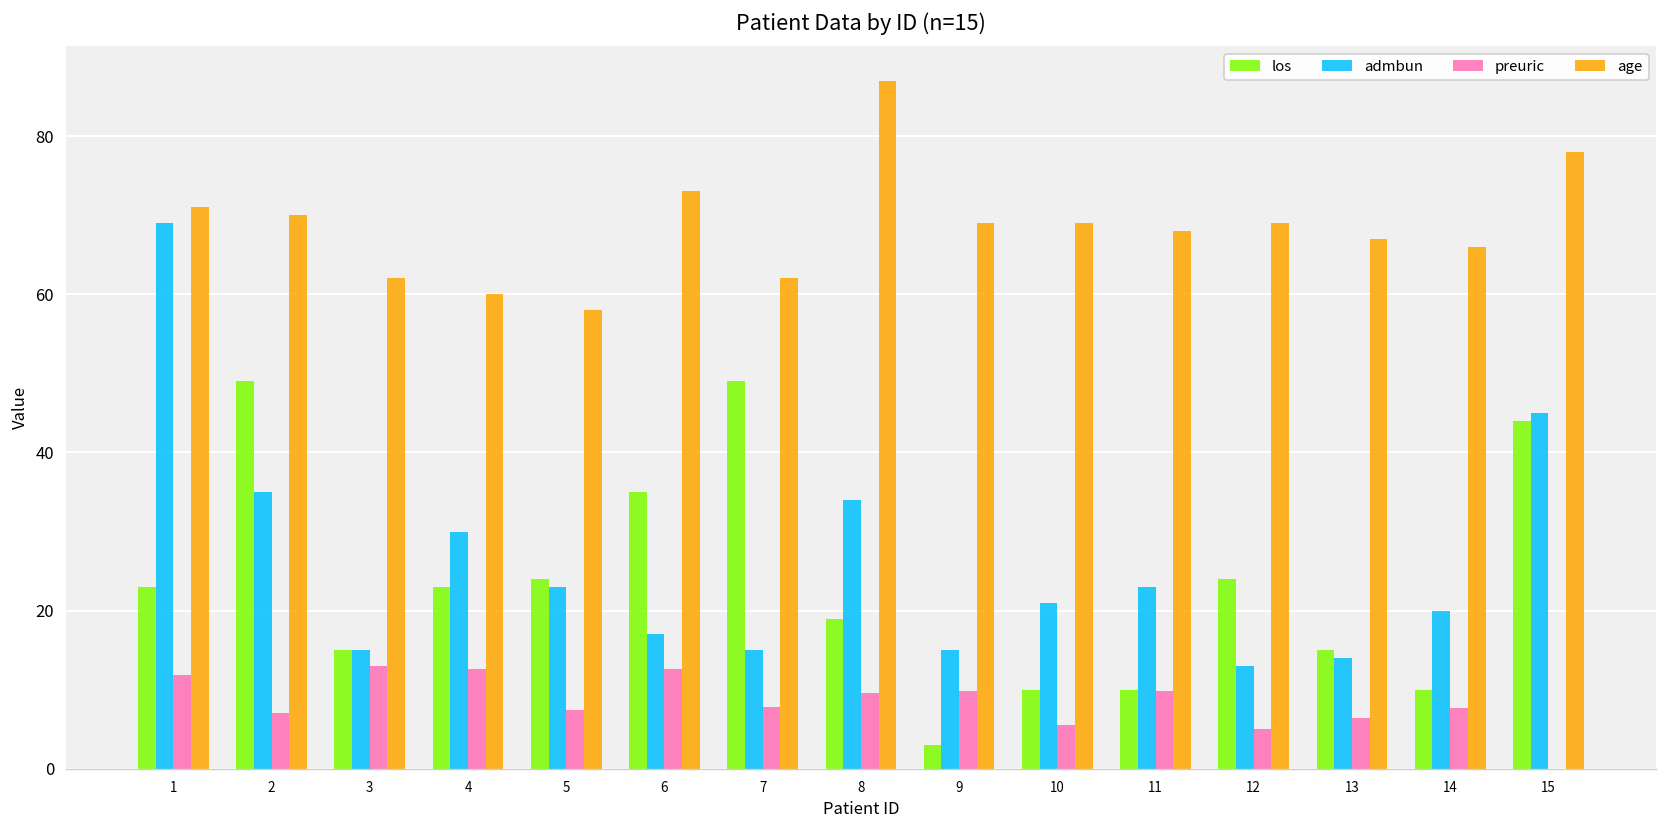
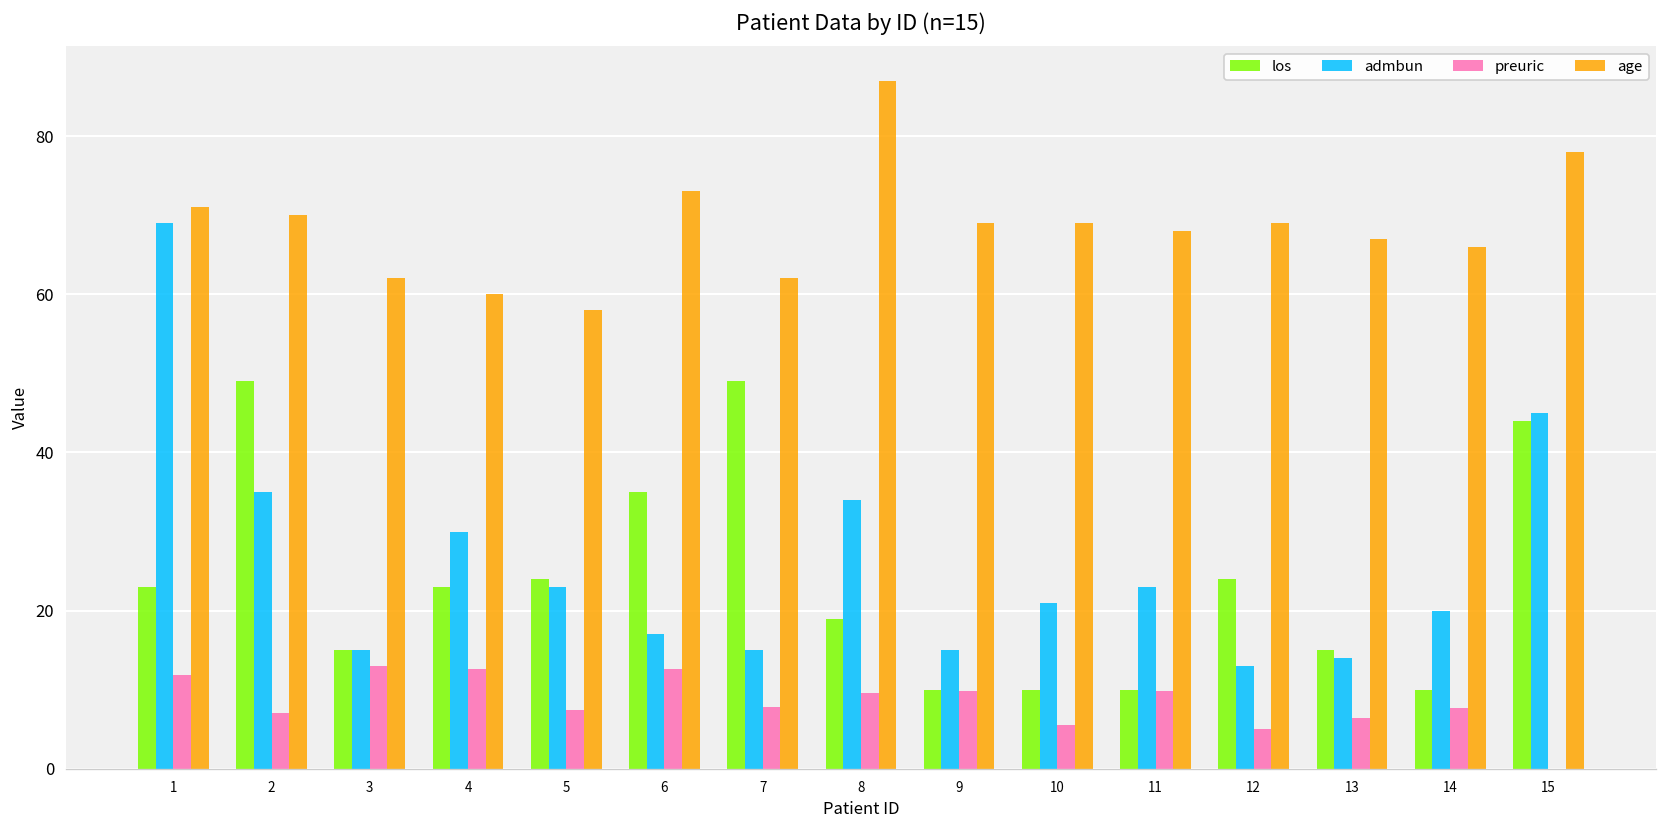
  {
    "los": {
      "1": 23,
      "2": 49,
      "3": 15,
      "4": 23,
      "5": 24,
      "6": 35,
      "7": 49,
      "8": 19,
-     "9": 3,
+     "9": 10,
      "10": 10,
      "11": 10,
      "12": 24,
      "13": 15,
      "14": 10,
      "15": 44
    },
    "admbun": {
      "1": 69,
      "2": 35,
      "3": 15,
      "4": 30,
      "5": 23,
      "6": 17,
      "7": 15,
      "8": 34,
      "9": 15,
      "10": 21,
      "11": 23,
      "12": 13,
      "13": 14,
      "14": 20,
      "15": 45
    },
    "preuric": {
      "1": 12,
      "2": 7,
      "3": 13,
      "4": 13,
      "5": 7,
      "6": 13,
      "7": 8,
      "8": 10,
      "9": 10,
      "10": 6,
      "11": 10,
      "12": 5,
      "13": 6,
      "14": 8,
      "15": 0
    },
    "age": {
      "1": 71,
      "2": 70,
      "3": 62,
      "4": 60,
      "5": 58,
      "6": 73,
      "7": 62,
      "8": 87,
      "9": 69,
      "10": 69,
      "11": 68,
      "12": 69,
      "13": 67,
      "14": 66,
      "15": 78
    }
  }
